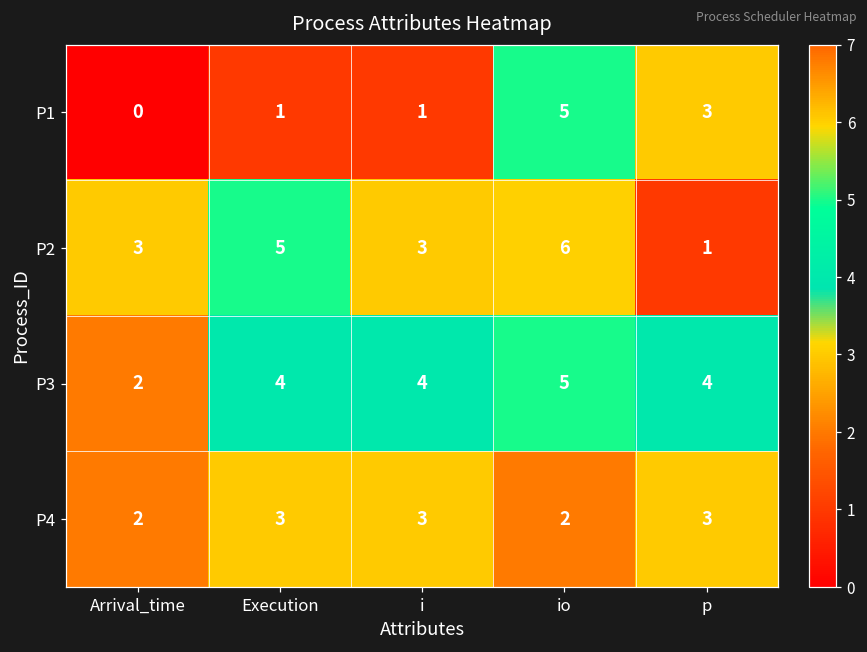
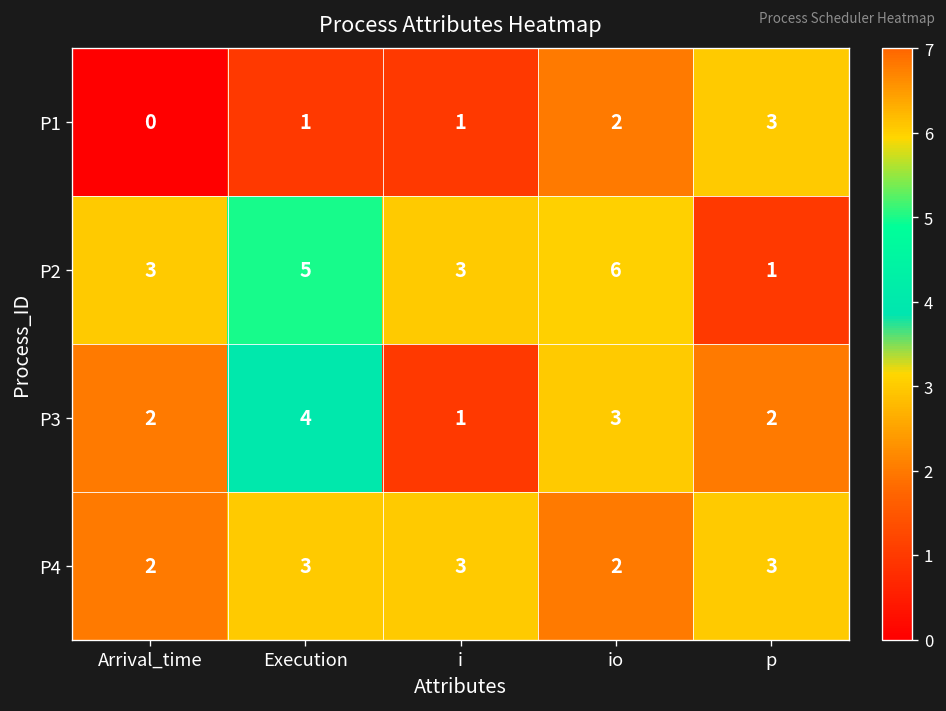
  {
    "P1": {
      "Arrival_time": 0,
      "Execution": 1,
      "i": 1,
-     "io": 5,
+     "io": 2,
      "p": 3
    },
    "P2": {
      "Arrival_time": 3,
      "Execution": 5,
      "i": 3,
      "io": 6,
      "p": 1
    },
    "P3": {
      "Arrival_time": 2,
      "Execution": 4,
-     "i": 4,
-     "io": 5,
-     "p": 4
+     "i": 1,
+     "io": 3,
+     "p": 2
    },
    "P4": {
      "Arrival_time": 2,
      "Execution": 3,
      "i": 3,
      "io": 2,
      "p": 3
    }
  }
